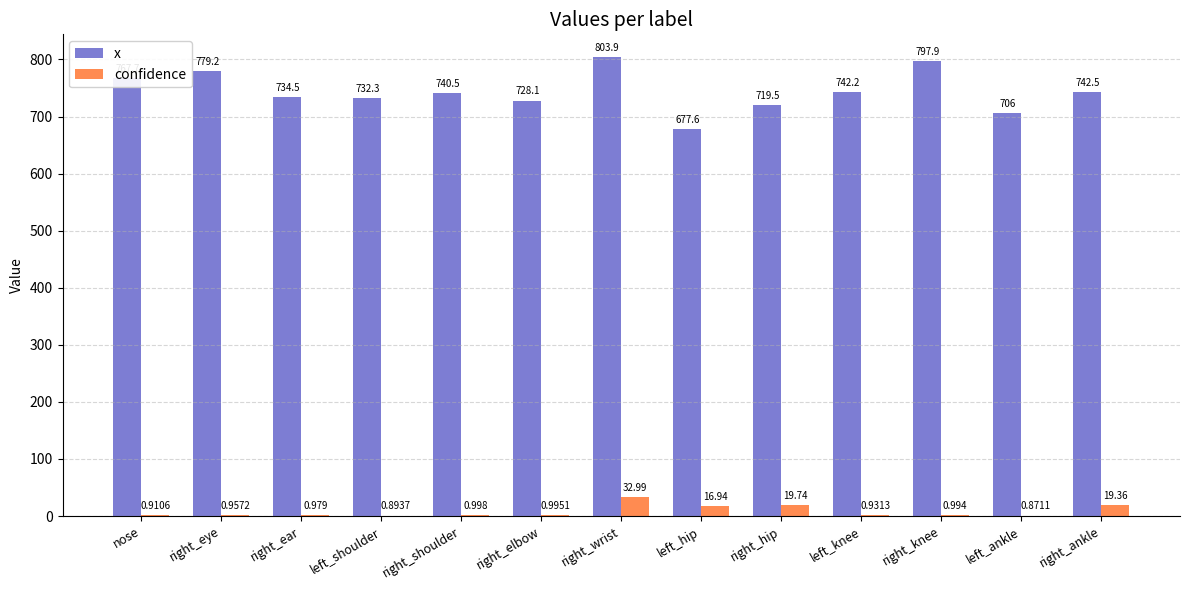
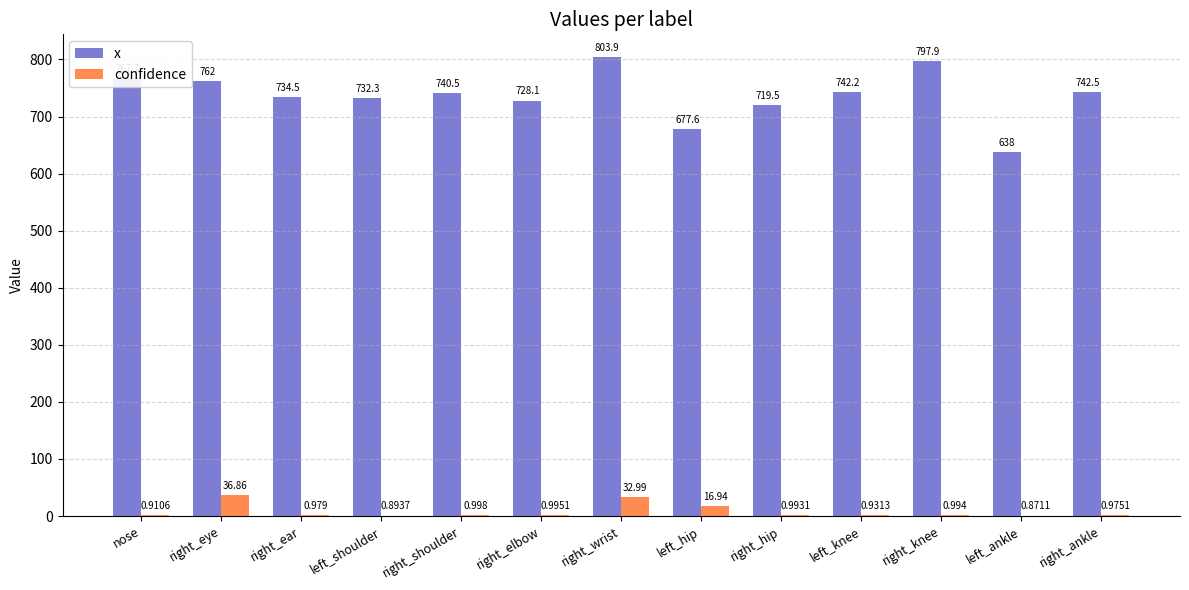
  {
    "x": {
-     "right_eye": 779.2,
+     "right_eye": 762,
      "right_ear": 734.5,
      "left_shoulder": 732.3,
      "right_shoulder": 740.5,
      "right_elbow": 728.1,
      "right_wrist": 803.9,
      "left_hip": 677.6,
      "right_hip": 719.5,
      "left_knee": 742.2,
      "right_knee": 797.9,
-     "left_ankle": 706,
+     "left_ankle": 638,
      "right_ankle": 742.5
    },
    "confidence": {
      "nose": 0.9106,
-     "right_eye": 0.9572,
+     "right_eye": 36.86,
      "right_ear": 0.979,
      "left_shoulder": 0.8937,
      "right_shoulder": 0.998,
      "right_elbow": 0.9951,
      "right_wrist": 32.99,
      "left_hip": 16.94,
-     "right_hip": 19.74,
+     "right_hip": 0.9931,
      "left_knee": 0.9313,
      "right_knee": 0.994,
      "left_ankle": 0.8711,
-     "right_ankle": 19.36
+     "right_ankle": 0.9751
    }
  }
